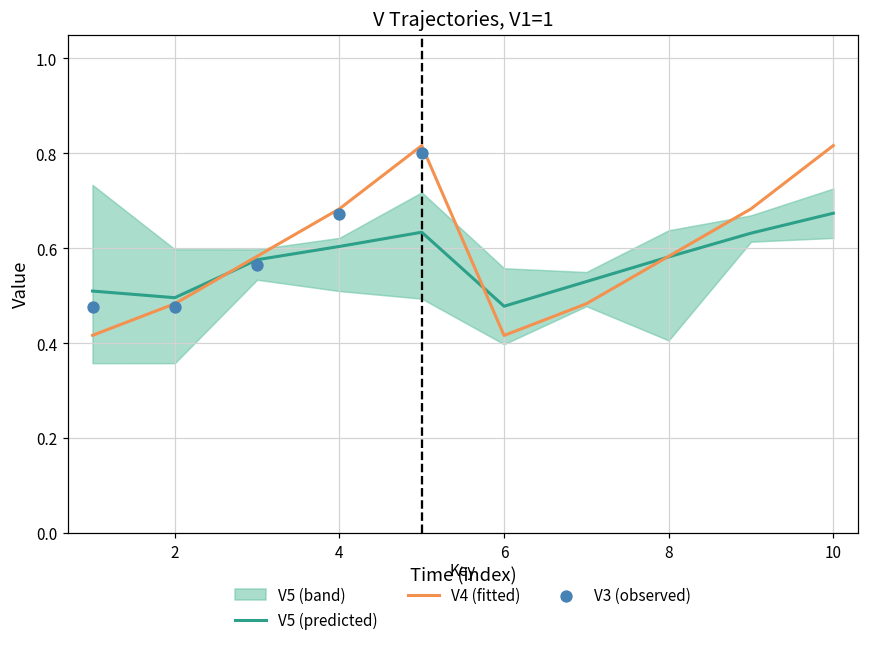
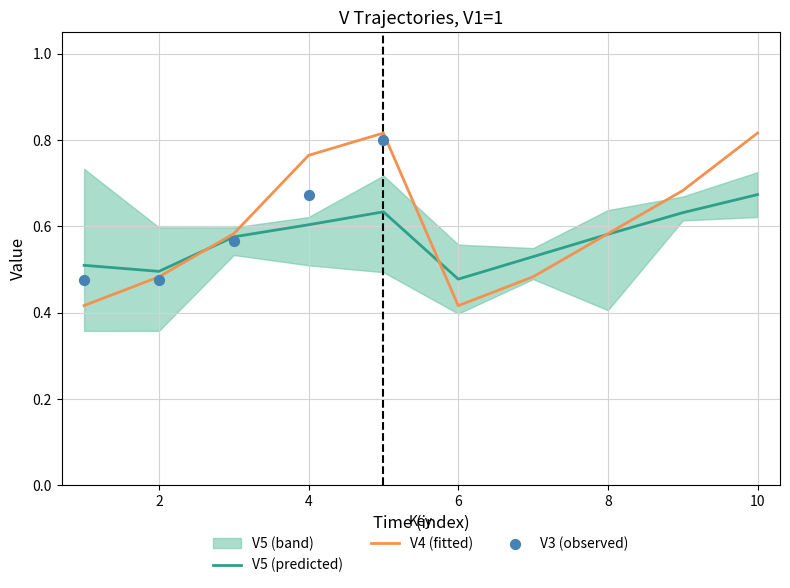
  {
    "V4 (fitted)": {
      "2": 0.48,
-     "4": 0.68,
+     "4": 0.76,
      "6": 0.42,
      "10": 0.82
    }
  }
